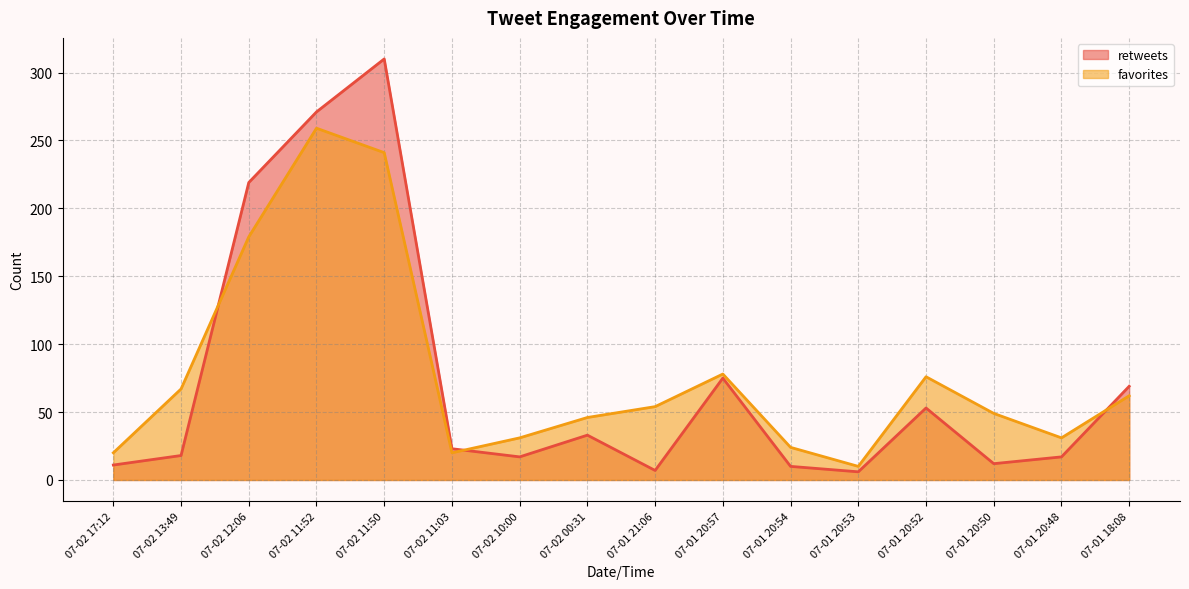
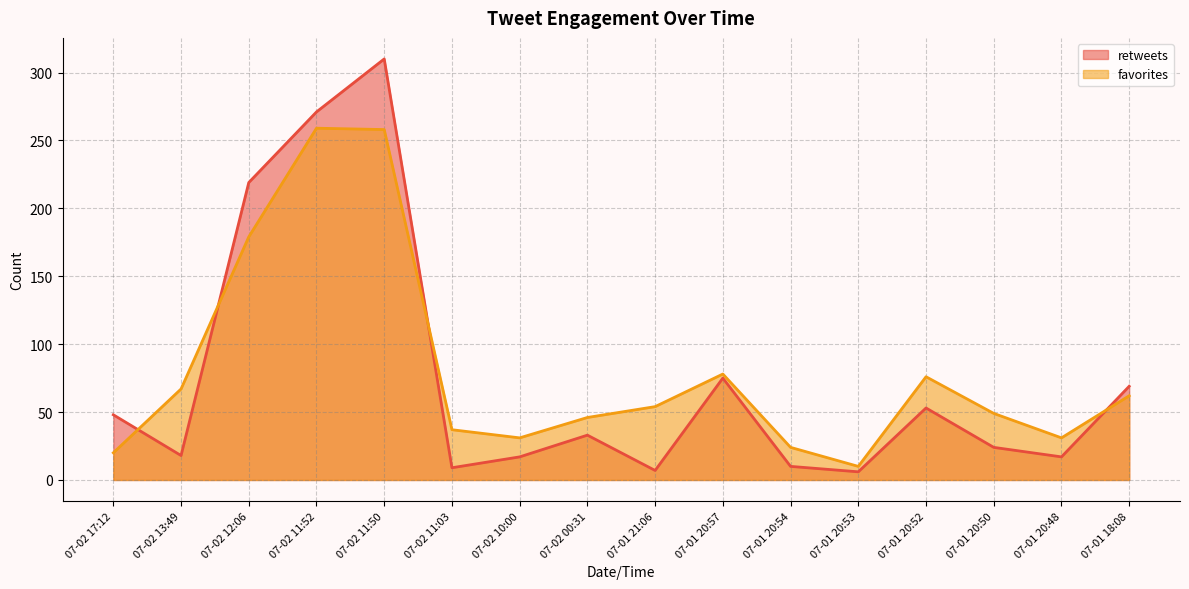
  {
    "retweets": {
-     "07-02 17:12": 11,
+     "07-02 17:12": 48,
      "07-02 13:49": 18,
      "07-02 12:06": 219,
      "07-02 11:52": 271,
      "07-02 11:50": 310,
-     "07-02 11:03": 23,
+     "07-02 11:03": 9,
      "07-02 10:00": 17,
      "07-02 00:31": 33,
      "07-01 21:06": 7,
      "07-01 20:57": 75,
      "07-01 20:54": 10,
      "07-01 20:53": 6,
      "07-01 20:52": 53,
-     "07-01 20:50": 12,
+     "07-01 20:50": 24,
      "07-01 20:48": 17,
      "07-01 18:08": 69
    },
    "favorites": {
      "07-02 17:12": 20,
      "07-02 13:49": 67,
      "07-02 12:06": 179,
      "07-02 11:52": 259,
-     "07-02 11:50": 241,
-     "07-02 11:03": 20,
+     "07-02 11:50": 258,
+     "07-02 11:03": 37,
      "07-02 10:00": 31,
      "07-02 00:31": 46,
      "07-01 21:06": 54,
      "07-01 20:57": 78,
      "07-01 20:54": 24,
      "07-01 20:53": 10,
      "07-01 20:52": 76,
      "07-01 20:50": 49,
      "07-01 20:48": 31,
      "07-01 18:08": 62
    }
  }
